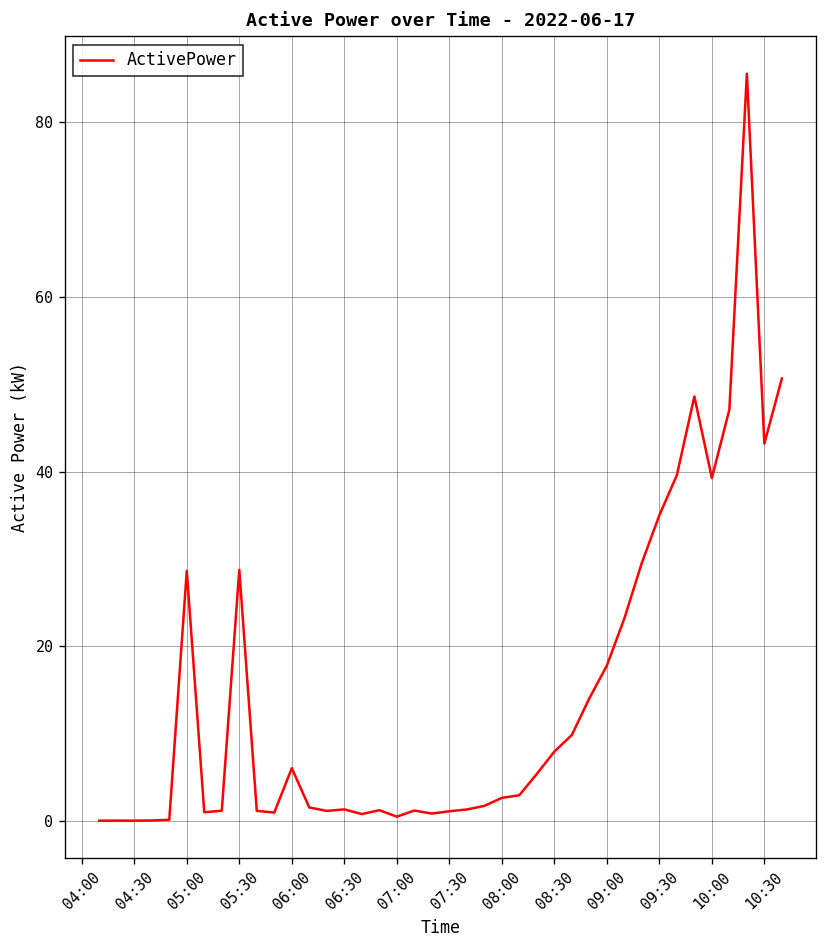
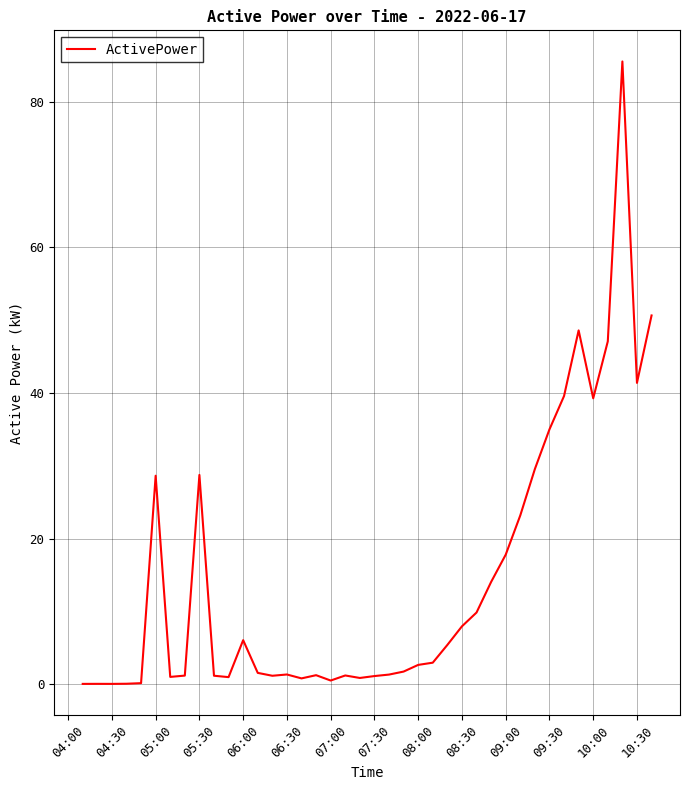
  {
    "04:30": 0,
    "05:00": 29,
    "05:30": 29,
    "06:00": 6,
    "06:30": 1,
    "07:00": 1,
    "07:30": 1,
    "08:00": 3,
    "08:30": 8,
    "09:00": 18,
    "09:30": 35,
    "10:00": 39,
-   "10:30": 43
+   "10:30": 41
  }
